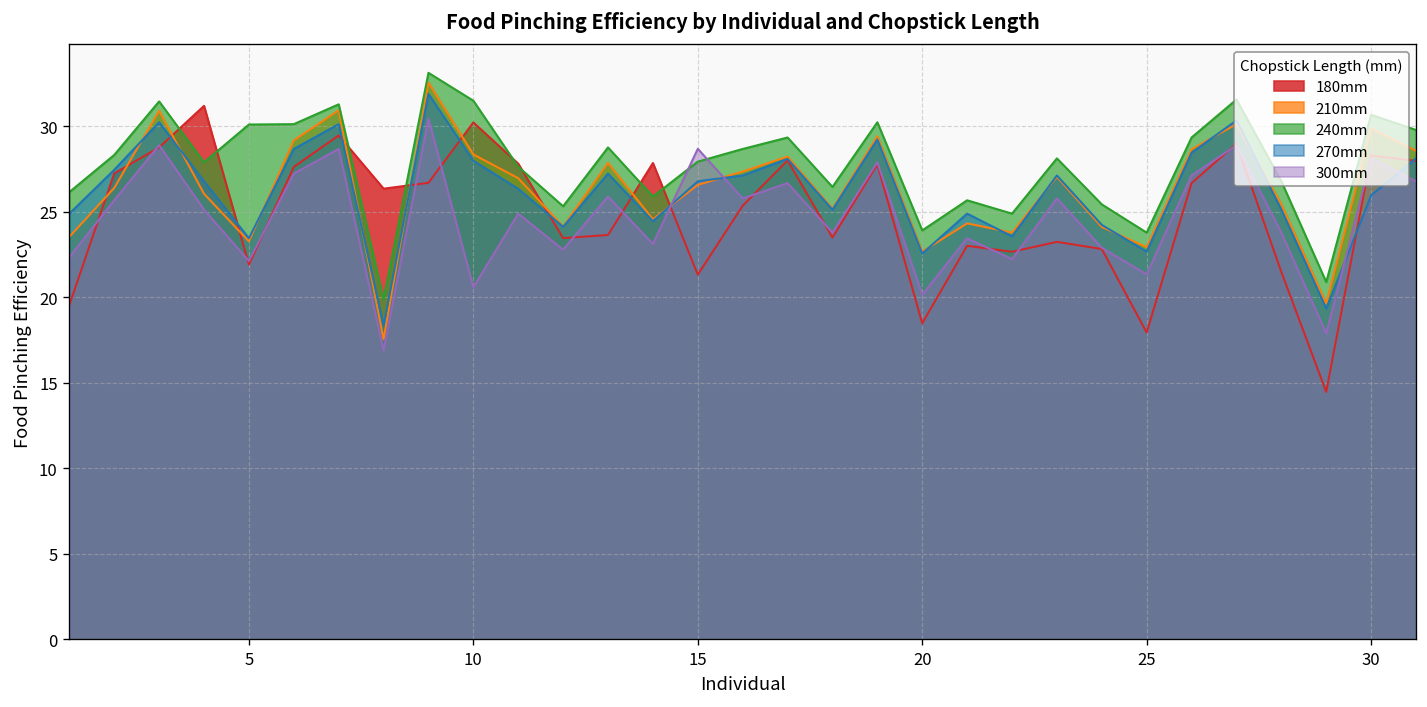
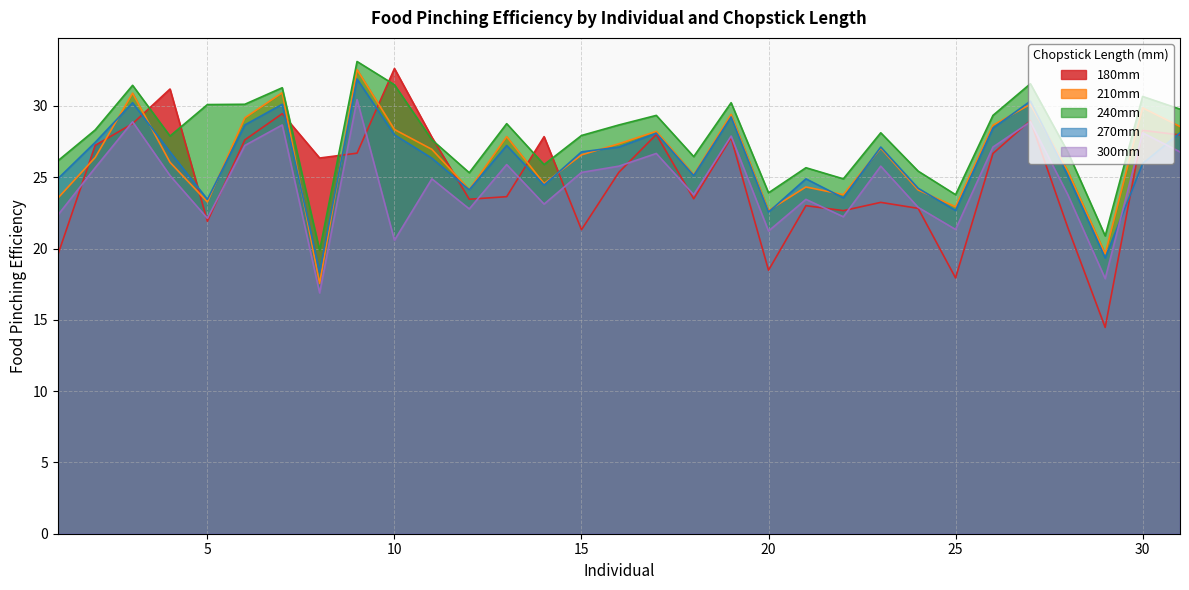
  {
    "180mm": {
      "5": 21.9,
-     "10": 30.2,
+     "10": 32.6,
      "15": 21.3,
      "20": 18.5,
      "25": 17.9
    },
    "210mm": {
      "10": 28.4,
      "15": 26.6,
      "25": 22.9
    },
    "240mm": {
      "5": 30.1,
      "10": 31.5,
      "15": 27.9,
      "20": 23.9,
      "25": 23.8
    },
    "270mm": {
      "10": 28.0,
      "15": 26.8,
      "25": 22.7
    },
    "300mm": {
      "5": 22.1,
      "10": 20.6,
-     "15": 28.7,
-     "20": 20.2,
+     "15": 25.3,
+     "20": 21.2,
      "25": 21.3
    }
  }
